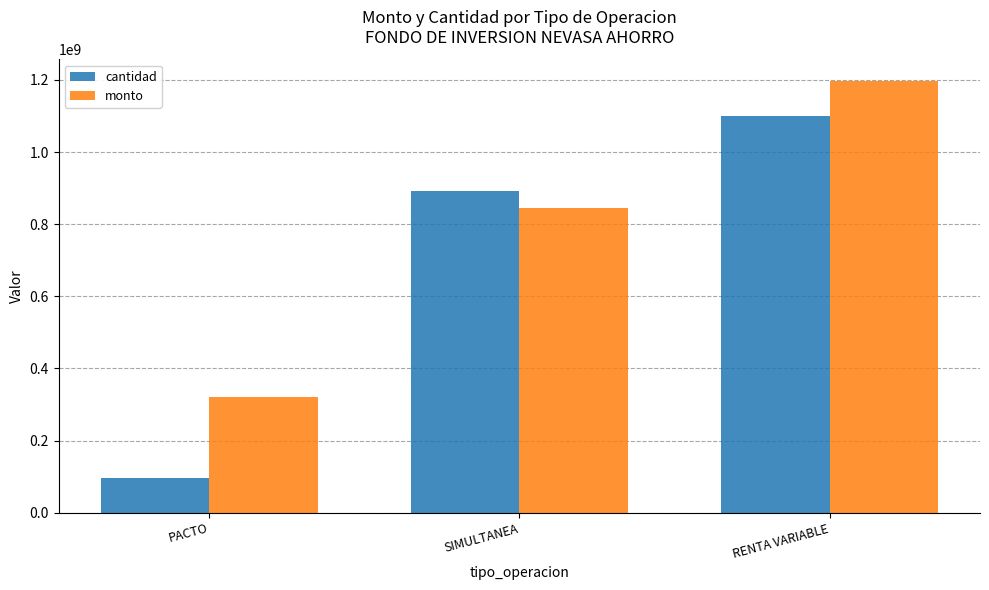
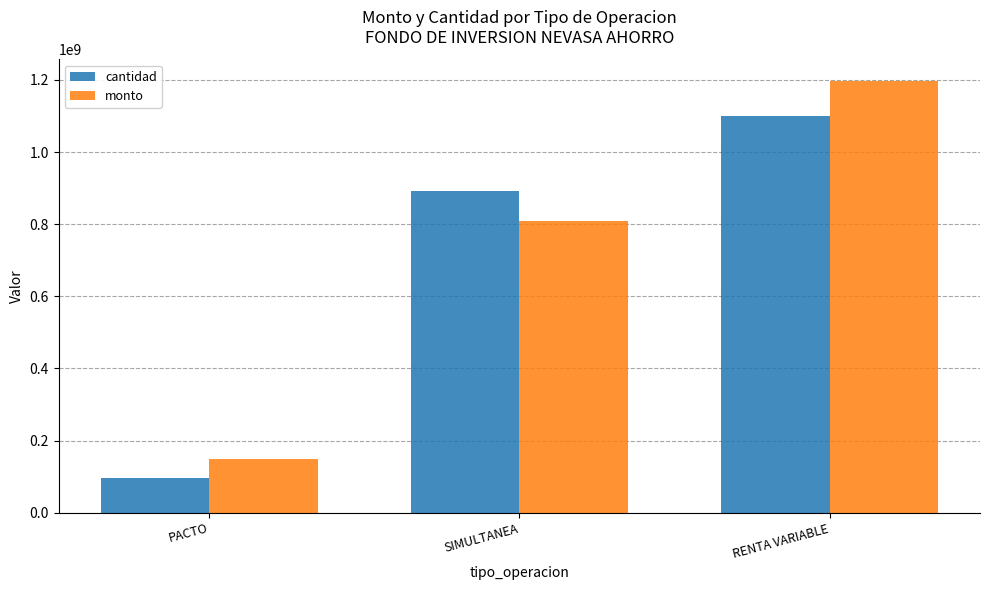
  {
    "cantidad": {
      "PACTO": 100000000,
      "SIMULTANEA": 890000000,
      "RENTA VARIABLE": 1100000000
    },
    "monto": {
-     "PACTO": 320000000,
-     "SIMULTANEA": 850000000,
+     "PACTO": 150000000,
+     "SIMULTANEA": 810000000,
      "RENTA VARIABLE": 1200000000
    }
  }
